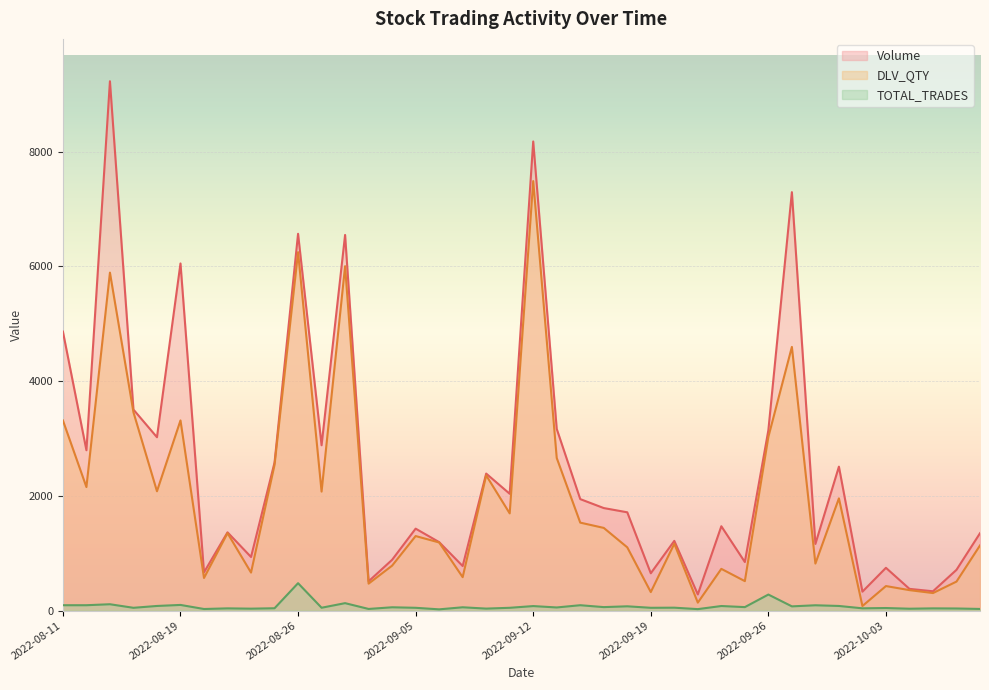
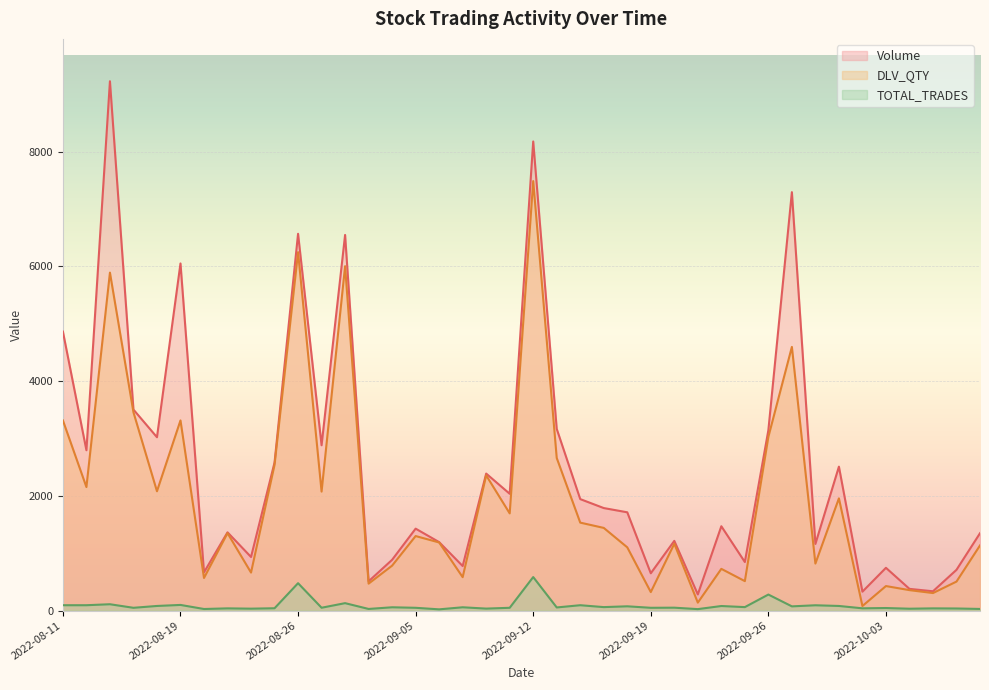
  {
    "TOTAL_TRADES": {
      "2022-08-11": 100,
      "2022-08-19": 100,
      "2022-08-26": 500,
      "2022-09-05": 0,
-     "2022-09-12": 100,
+     "2022-09-12": 600,
      "2022-09-19": 0,
      "2022-09-26": 300,
      "2022-10-03": 0
    }
  }
